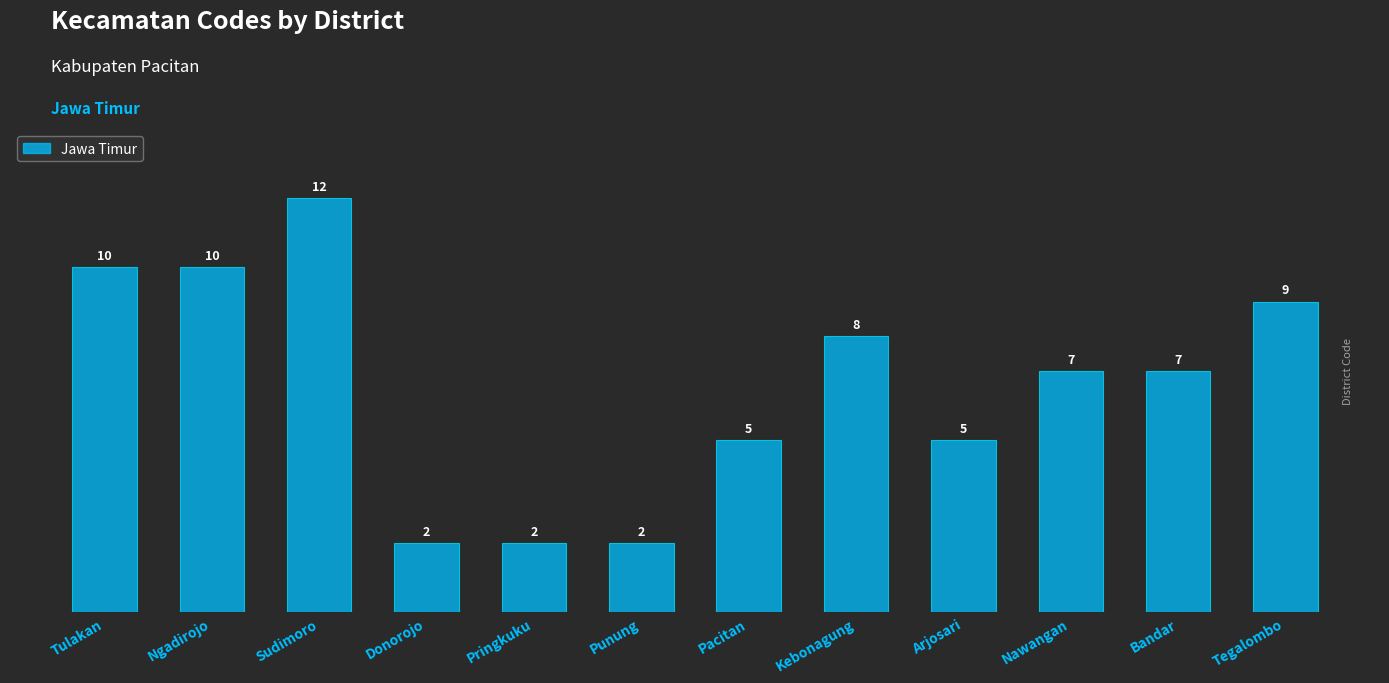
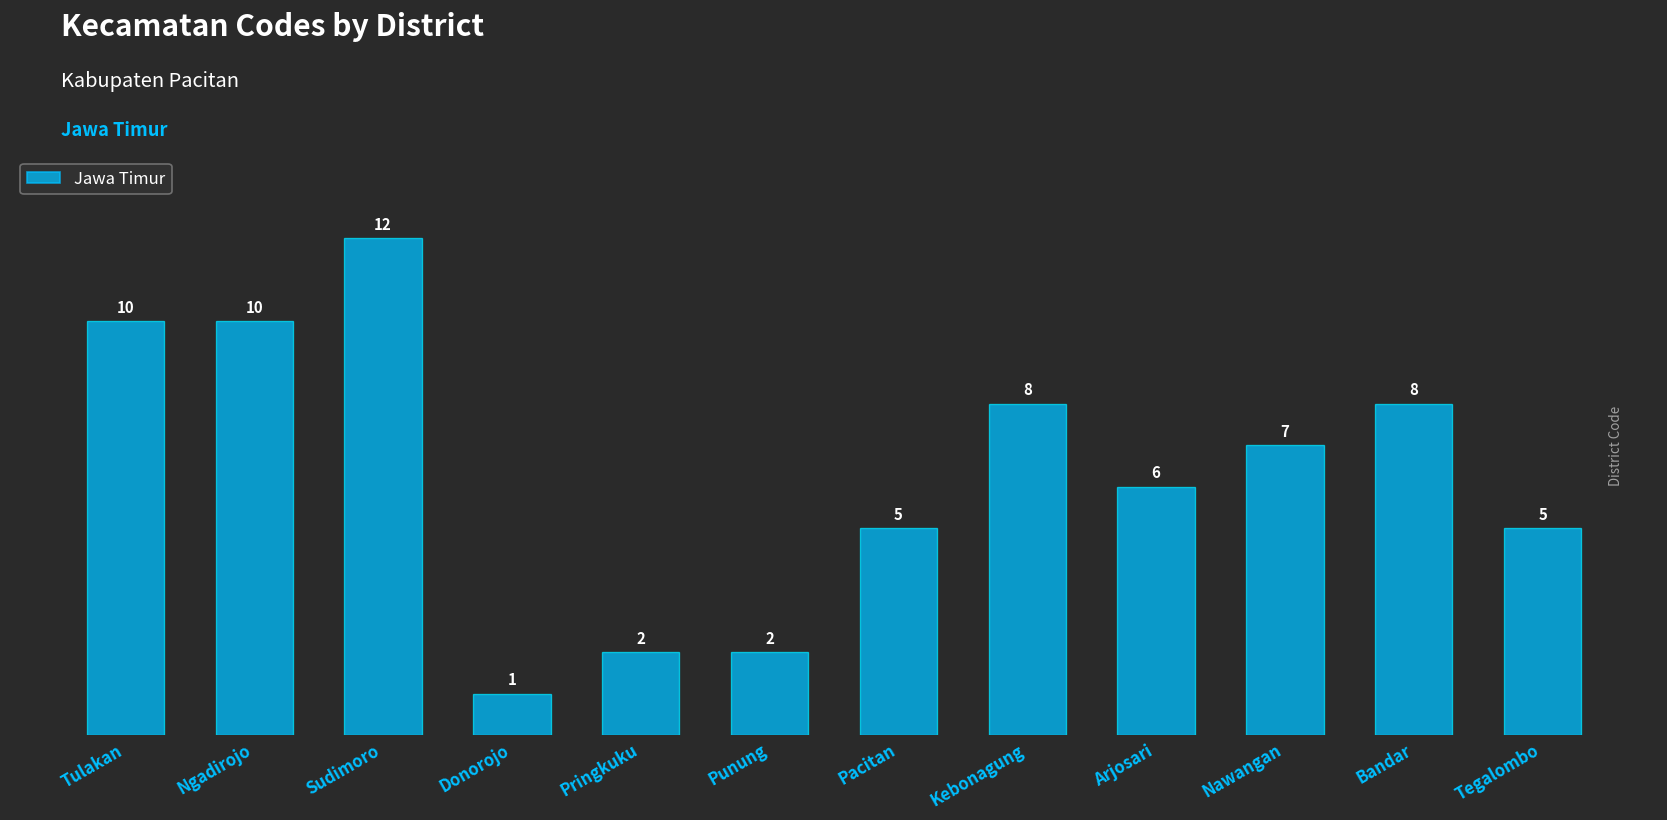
  {
    "Tulakan": 10,
    "Ngadirojo": 10,
    "Sudimoro": 12,
-   "Donorojo": 2,
+   "Donorojo": 1,
    "Pringkuku": 2,
    "Punung": 2,
    "Pacitan": 5,
    "Kebonagung": 8,
-   "Arjosari": 5,
+   "Arjosari": 6,
    "Nawangan": 7,
-   "Bandar": 7,
-   "Tegalombo": 9
+   "Bandar": 8,
+   "Tegalombo": 5
  }
